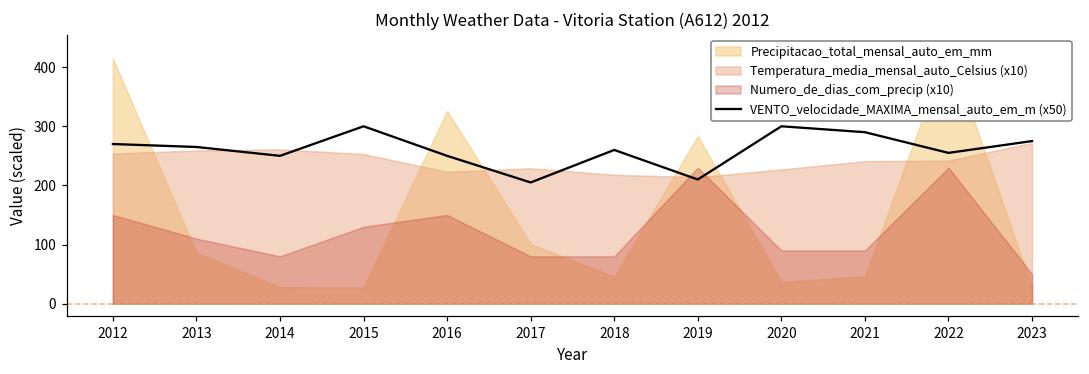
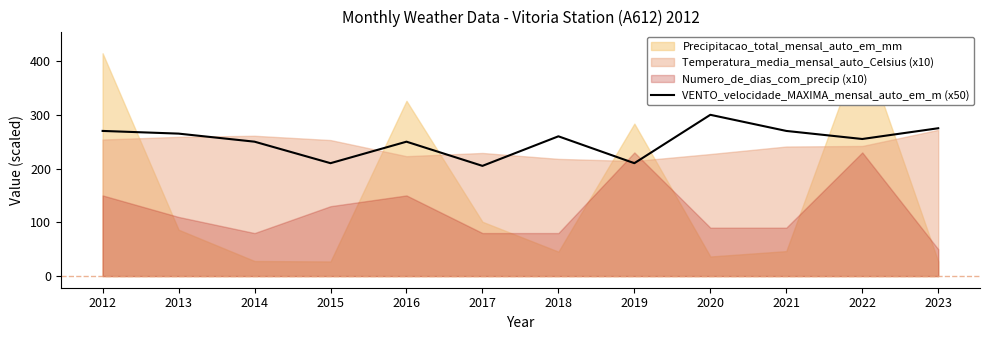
  {
    "VENTO_velocidade_MAXIMA_mensal_auto_em_m (x50)": {
      "2012": 270,
      "2013": 270,
      "2014": 250,
-     "2015": 300,
+     "2015": 210,
      "2016": 250,
      "2017": 200,
      "2018": 260,
      "2020": 300,
-     "2021": 290,
+     "2021": 270,
      "2022": 250
    }
  }
